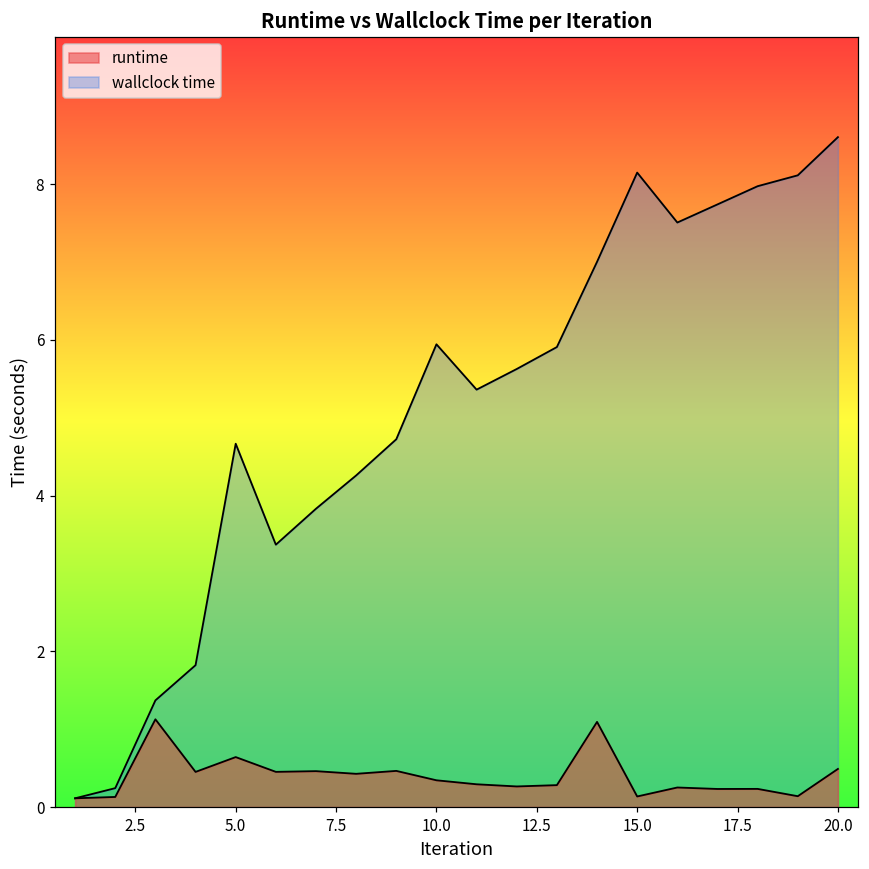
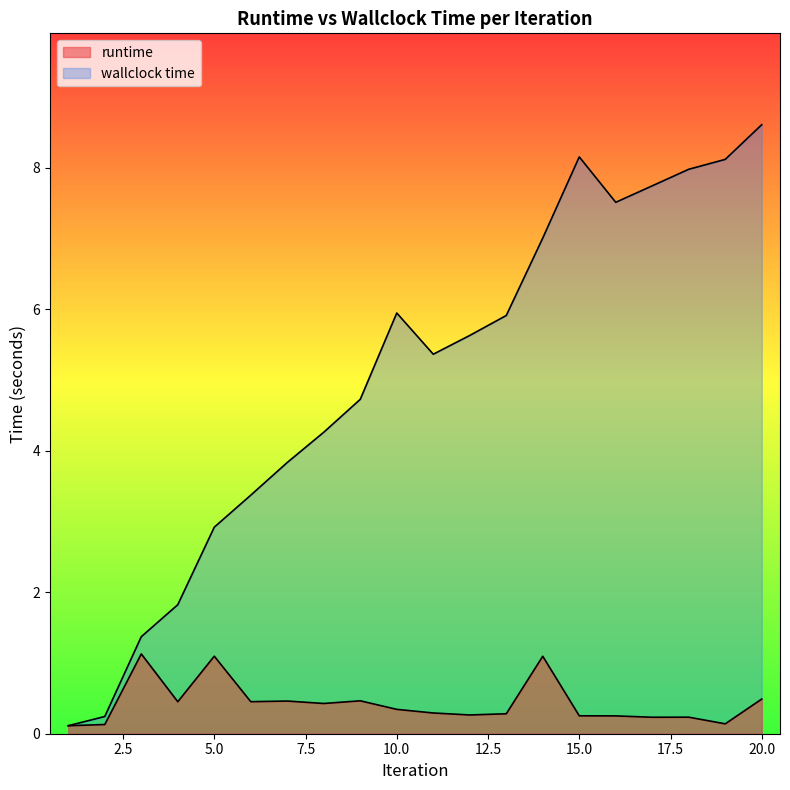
  {
    "runtime": {
-     "5.0": 0.6,
+     "5.0": 1.1,
      "10.0": 0.3,
-     "15.0": 0.1,
+     "15.0": 0.3,
      "20.0": 0.5
    },
    "wallclock time": {
-     "5.0": 4.7,
+     "5.0": 2.9,
      "10.0": 5.9,
      "15.0": 8.1,
      "20.0": 8.6
    }
  }
